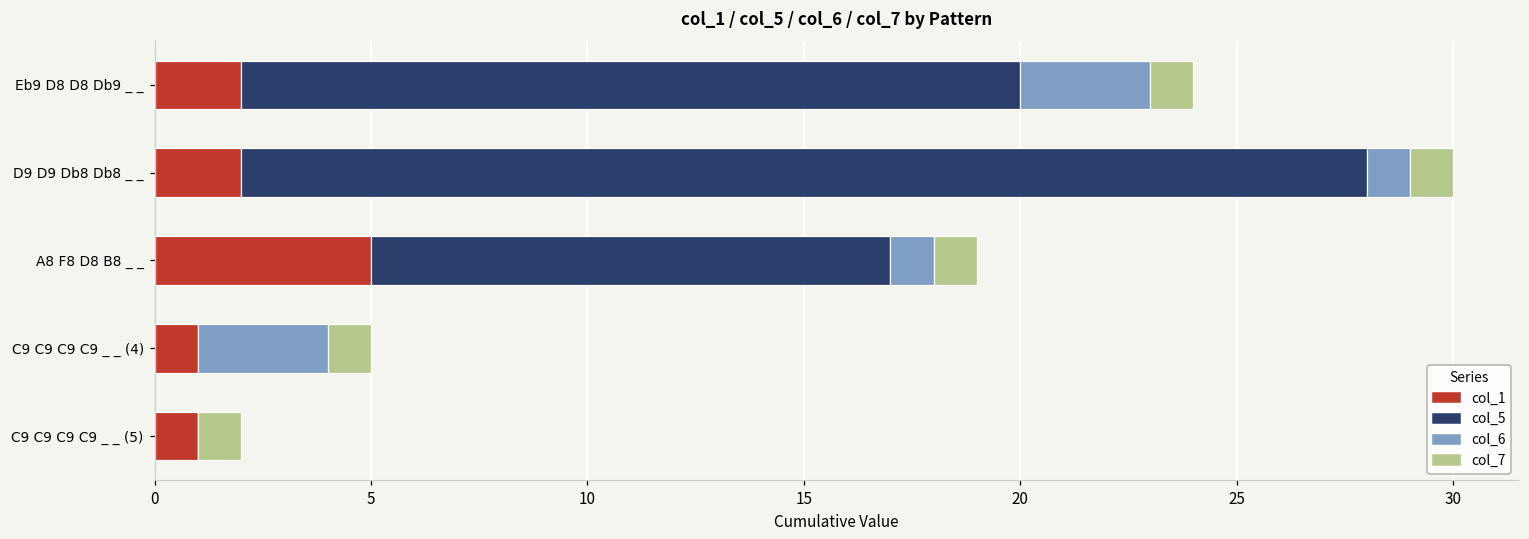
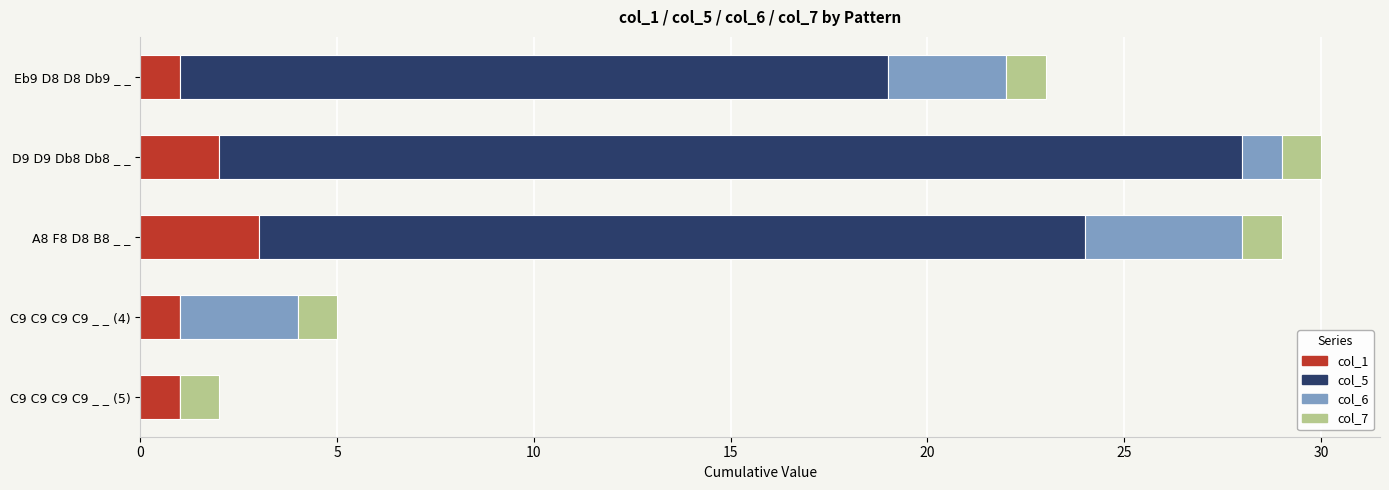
  {
    "col_1": {
-     "Eb9 D8 D8 Db9 _ _": 2,
+     "Eb9 D8 D8 Db9 _ _": 1,
      "D9 D9 Db8 Db8 _ _": 2,
-     "A8 F8 D8 B8 _ _": 5,
+     "A8 F8 D8 B8 _ _": 3,
      "C9 C9 C9 C9 _ _ (4)": 1,
      "C9 C9 C9 C9 _ _ (5)": 1
    },
    "col_5": {
      "Eb9 D8 D8 Db9 _ _": 18,
      "D9 D9 Db8 Db8 _ _": 26,
-     "A8 F8 D8 B8 _ _": 12,
+     "A8 F8 D8 B8 _ _": 21,
      "C9 C9 C9 C9 _ _ (4)": 0,
      "C9 C9 C9 C9 _ _ (5)": 0
    },
    "col_6": {
      "Eb9 D8 D8 Db9 _ _": 3,
      "D9 D9 Db8 Db8 _ _": 1,
-     "A8 F8 D8 B8 _ _": 1,
+     "A8 F8 D8 B8 _ _": 4,
      "C9 C9 C9 C9 _ _ (4)": 3,
      "C9 C9 C9 C9 _ _ (5)": 0
    },
    "col_7": {
      "Eb9 D8 D8 Db9 _ _": 1,
      "D9 D9 Db8 Db8 _ _": 1,
      "A8 F8 D8 B8 _ _": 1,
      "C9 C9 C9 C9 _ _ (4)": 1,
      "C9 C9 C9 C9 _ _ (5)": 1
    }
  }
